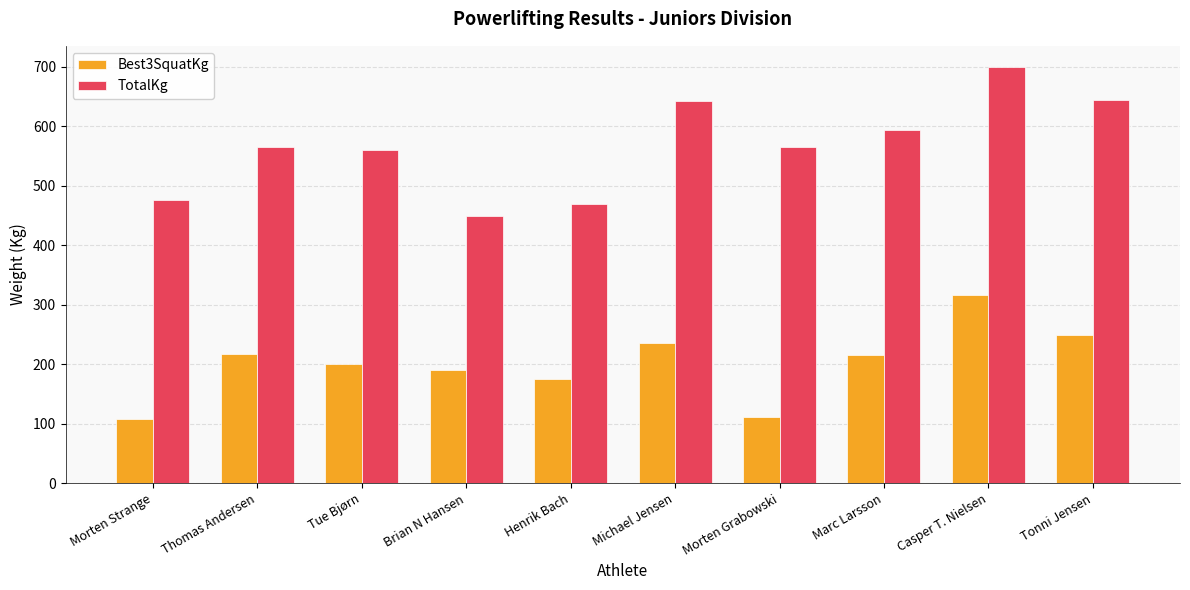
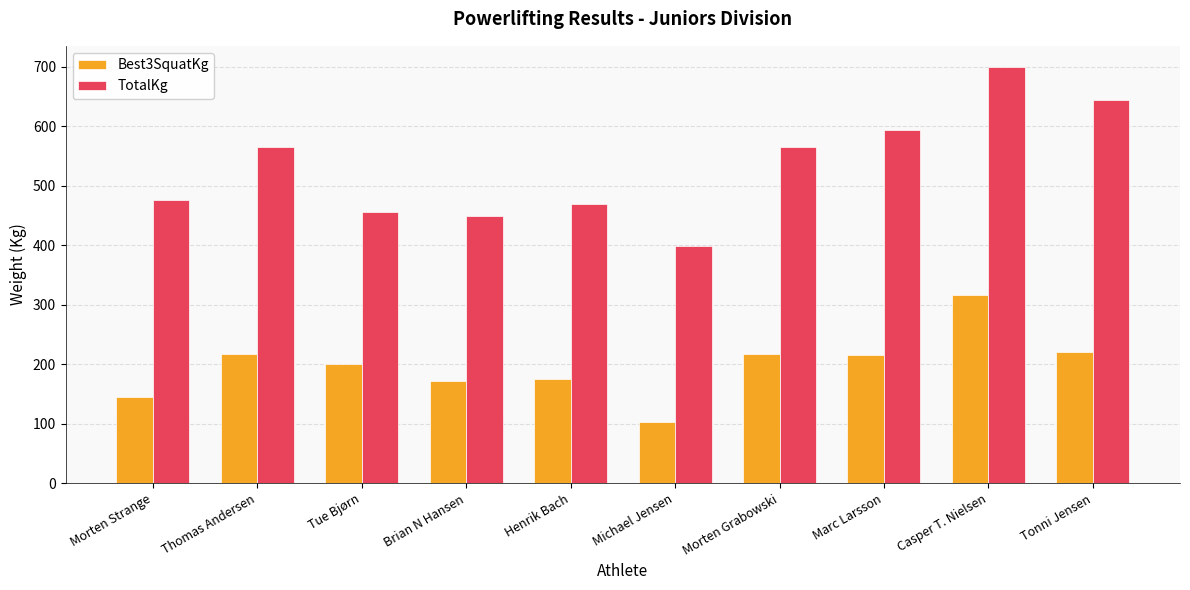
  {
    "Best3SquatKg": {
-     "Morten Strange": 110,
+     "Morten Strange": 150,
      "Thomas Andersen": 220,
      "Tue Bjørn": 200,
-     "Brian N Hansen": 190,
+     "Brian N Hansen": 170,
      "Henrik Bach": 180,
-     "Michael Jensen": 240,
-     "Morten Grabowski": 110,
+     "Michael Jensen": 100,
+     "Morten Grabowski": 220,
      "Marc Larsson": 220,
      "Casper T. Nielsen": 320,
-     "Tonni Jensen": 250
+     "Tonni Jensen": 220
    },
    "TotalKg": {
      "Morten Strange": 480,
      "Thomas Andersen": 570,
-     "Tue Bjørn": 560,
+     "Tue Bjørn": 460,
      "Brian N Hansen": 450,
      "Henrik Bach": 470,
-     "Michael Jensen": 640,
+     "Michael Jensen": 400,
      "Morten Grabowski": 570,
      "Marc Larsson": 590,
      "Casper T. Nielsen": 700,
      "Tonni Jensen": 640
    }
  }
